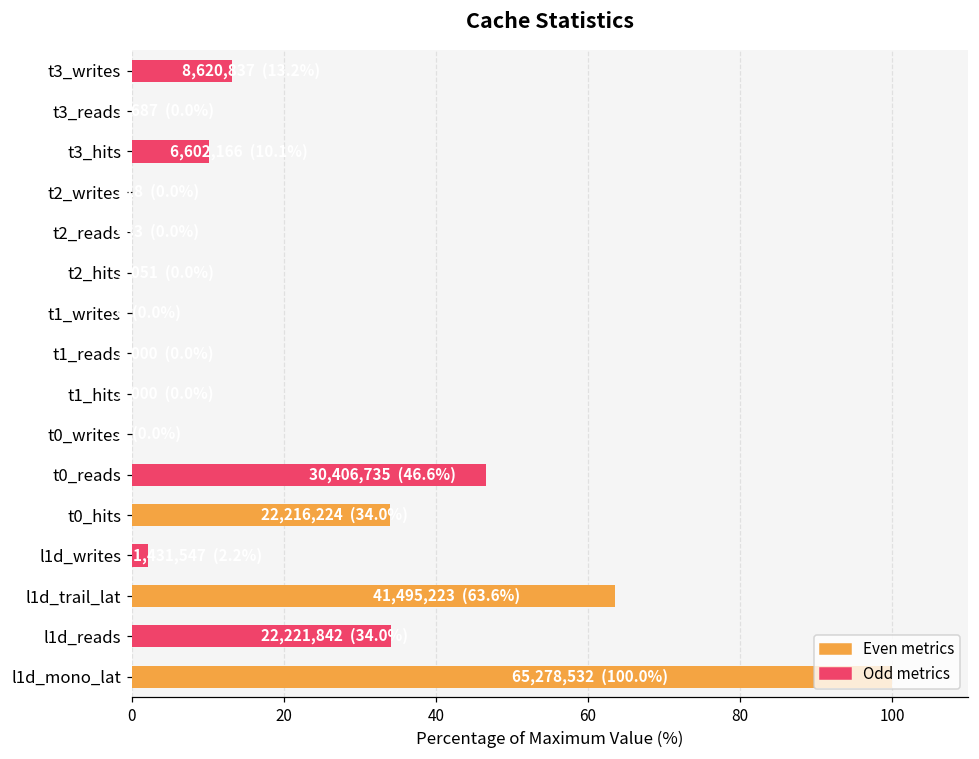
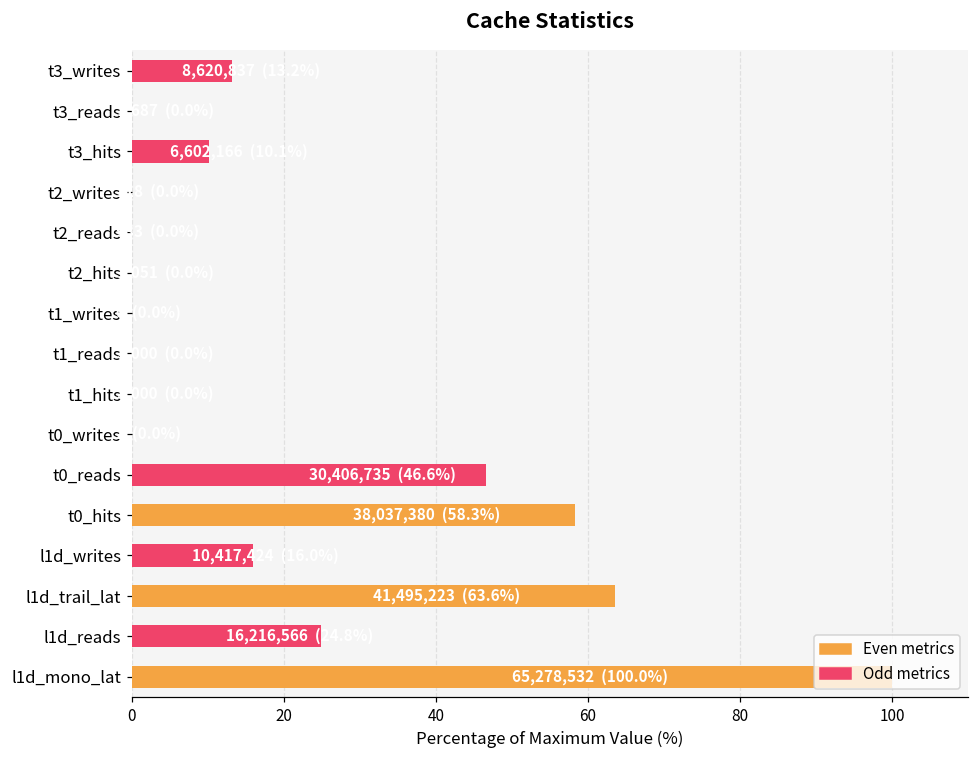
  {
    "t0_reads": "(46.6%)",
-   "t0_hits": "22,216,224 (34.0%)",
-   "l1d_writes": "2",
+   "t0_hits": "38,037,380 (58.3%)",
+   "l1d_writes": "16",
    "l1d_trail_lat": "(63.6%)",
-   "l1d_reads": "22,221,842 (34.0%)"
+   "l1d_reads": "16,216,566 (24.8%)"
  }
